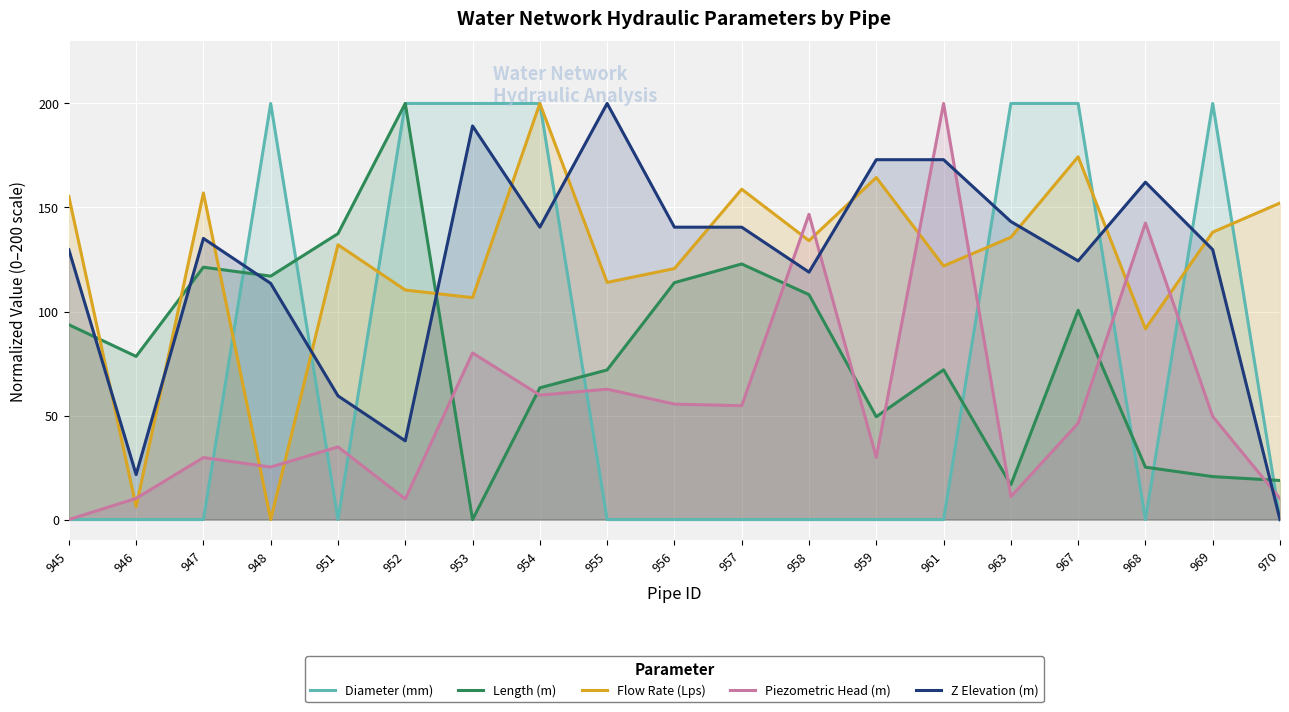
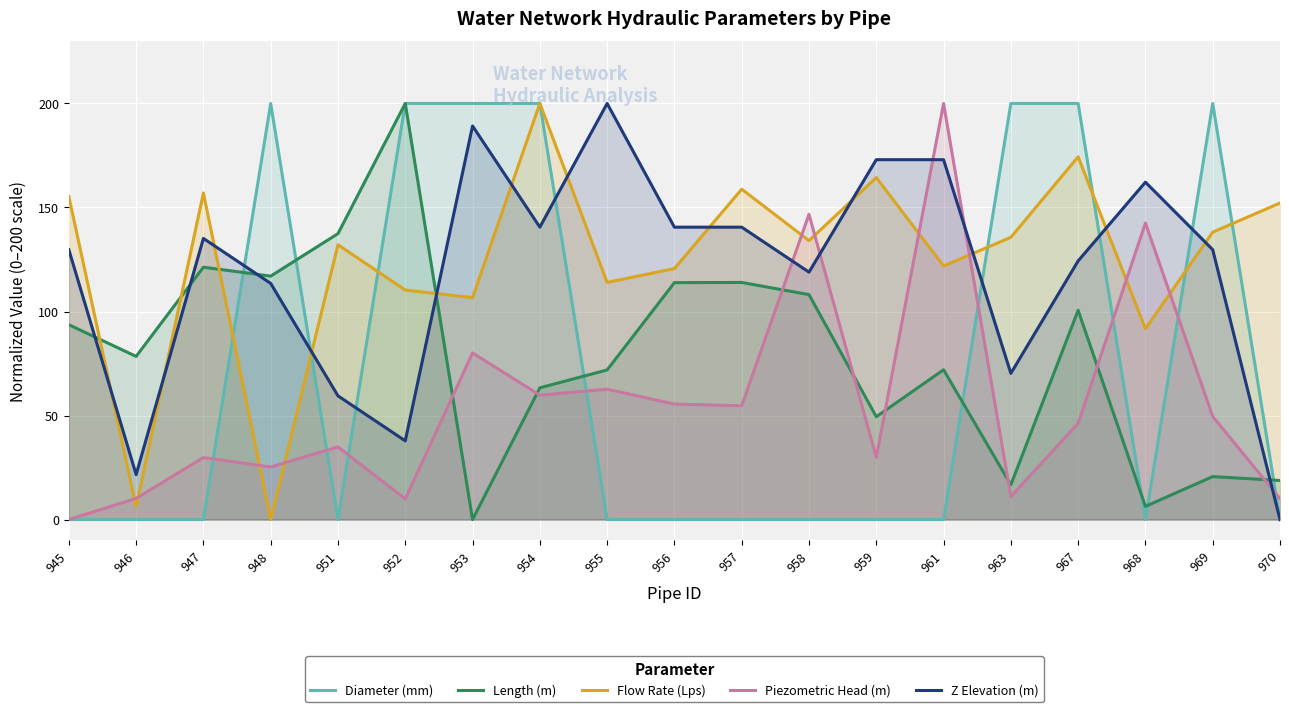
  {
    "Diameter (mm)": {
      "946": 0,
      "947": 0,
      "948": 200,
      "951": 0,
      "953": 200,
      "955": 0,
      "956": 0,
      "957": 0,
      "958": 0,
      "959": 0,
      "961": 0,
      "963": 200,
      "967": 200,
      "968": 0,
      "969": 200
    },
    "Length (m)": {
      "945": 94,
      "946": 78,
      "947": 121,
      "948": 117,
      "951": 137,
      "953": 0,
      "954": 63,
      "955": 72,
      "956": 114,
-     "957": 123,
+     "957": 114,
      "958": 108,
      "959": 49,
      "961": 72,
      "963": 17,
      "967": 101,
-     "968": 25,
+     "968": 6,
      "969": 21,
      "970": 19
    },
    "Flow Rate (Lps)": {
      "945": 155,
      "946": 6,
      "947": 157,
      "948": 0,
      "951": 132,
      "952": 110,
      "953": 107,
      "955": 114,
      "956": 121,
      "957": 159,
      "958": 134,
      "959": 164,
      "961": 122,
      "963": 136,
      "967": 174,
      "968": 92,
      "969": 138,
      "970": 152
    },
    "Piezometric Head (m)": {
      "946": 10,
      "947": 30,
      "948": 25,
      "951": 35,
      "952": 10,
      "953": 80,
      "954": 60,
      "955": 63,
      "956": 56,
      "957": 55,
      "958": 147,
      "959": 30,
      "961": 200,
      "963": 11,
      "967": 46,
      "968": 143,
      "969": 50,
      "970": 10
    },
    "Z Elevation (m)": {
      "945": 130,
      "946": 22,
      "947": 135,
      "948": 114,
      "951": 59,
      "952": 38,
      "953": 189,
      "954": 141,
      "955": 200,
      "956": 141,
      "957": 141,
      "958": 119,
      "959": 173,
      "961": 173,
-     "963": 143,
+     "963": 70,
      "967": 124,
      "968": 162,
      "969": 130
    }
  }
